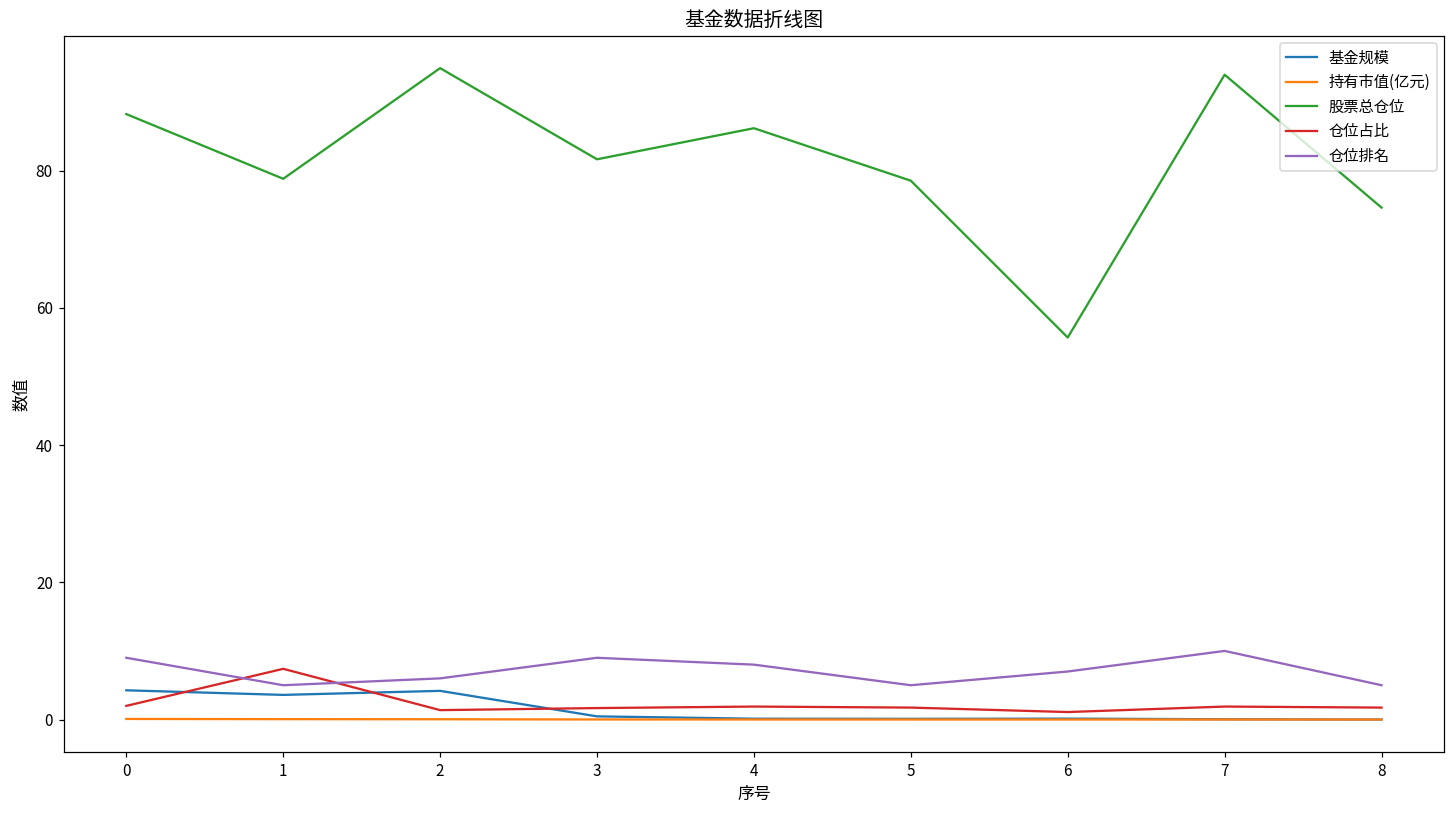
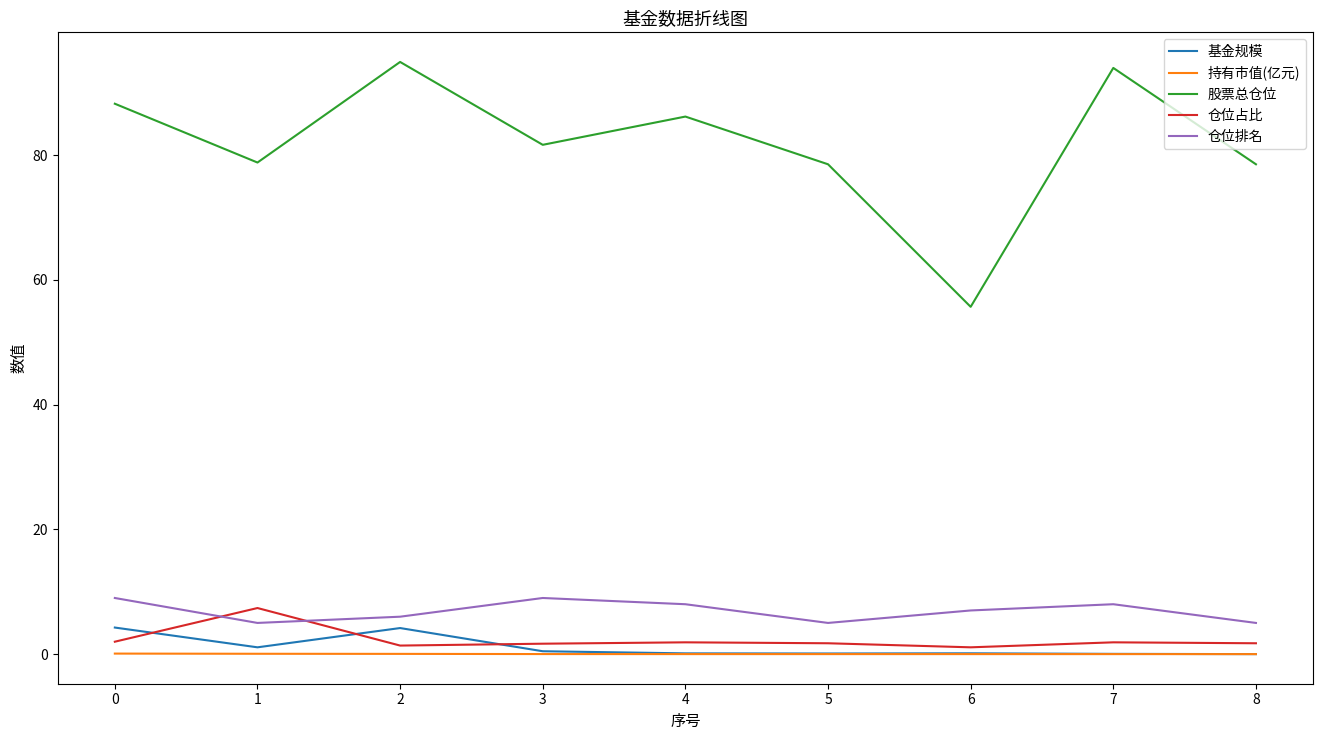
  {
    "基金规模": {
      "0": 4,
-     "1": 4,
+     "1": 1,
      "2": 4,
      "3": 0
    },
    "持有市值(亿元)": {
      "0": 0,
      "1": 0,
      "2": 0,
      "3": 0
    },
    "股票总仓位": {
      "0": 88,
      "1": 79,
      "2": 95,
      "3": 82,
      "4": 86,
      "5": 79,
      "6": 56,
      "7": 94,
-     "8": 75
+     "8": 79
    },
    "仓位占比": {
      "0": 2,
      "1": 7,
      "2": 1,
      "3": 2,
      "4": 2,
      "5": 2,
      "6": 1,
      "7": 2,
      "8": 2
    },
    "仓位排名": {
      "0": 9,
      "1": 5,
      "2": 6,
      "3": 9,
      "4": 8,
      "5": 5,
      "6": 7,
-     "7": 10,
+     "7": 8,
      "8": 5
    }
  }
